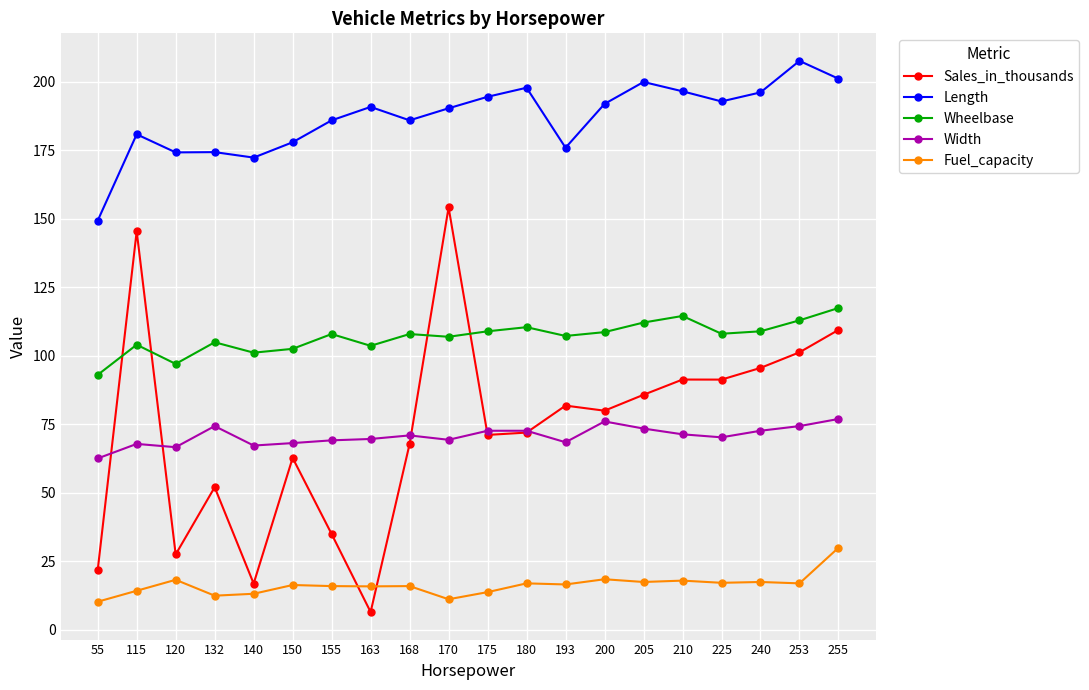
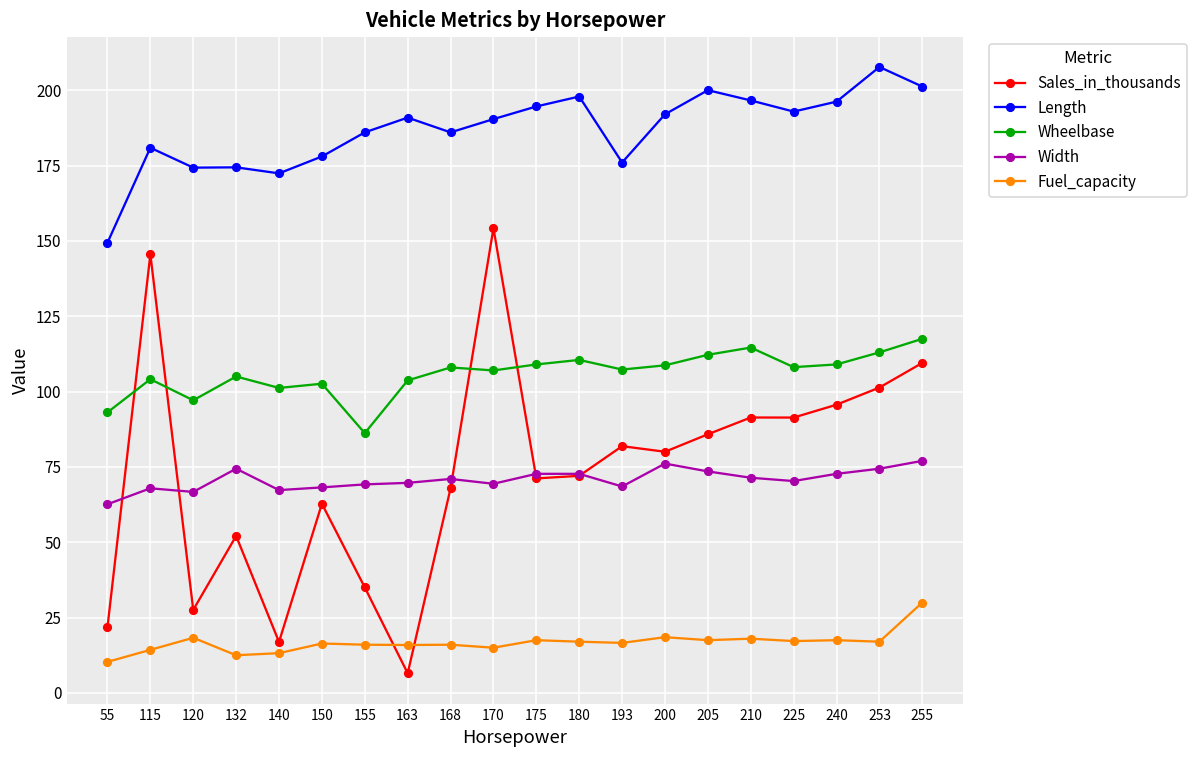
  {
    "Sales_in_thousands": {
      "55": 22,
      "115": 146,
      "120": 28,
      "132": 52,
      "140": 17,
      "150": 63,
      "155": 35,
      "163": 7,
      "168": 68,
      "170": 154,
      "175": 71,
      "193": 82,
      "200": 80,
      "205": 86,
      "210": 91,
      "225": 91,
      "240": 96,
      "253": 101,
      "255": 110
    },
    "Length": {
      "55": 149,
      "115": 181,
      "120": 174,
      "132": 174,
      "140": 172,
      "150": 178,
      "155": 186,
      "163": 191,
      "168": 186,
      "170": 190,
      "175": 195,
      "180": 198,
      "193": 176,
      "200": 192,
      "205": 200,
      "210": 197,
      "225": 193,
      "240": 196,
      "253": 208,
      "255": 201
    },
    "Wheelbase": {
      "55": 93,
      "115": 104,
      "120": 97,
      "132": 105,
      "140": 101,
      "150": 103,
-     "155": 108,
+     "155": 86,
      "163": 104,
      "168": 108,
      "170": 107,
      "175": 109,
      "180": 111,
      "193": 107,
      "200": 109,
      "205": 112,
      "210": 115,
      "225": 108,
      "240": 109,
      "253": 113,
      "255": 118
    },
    "Width": {
      "55": 63,
      "115": 68,
      "120": 67,
      "132": 74,
      "140": 67,
      "150": 68,
      "155": 69,
      "163": 70,
      "168": 71,
      "170": 69,
      "175": 73,
      "193": 69,
      "200": 76,
      "205": 74,
      "210": 71,
      "225": 70,
      "240": 73,
      "253": 74,
      "255": 77
    },
    "Fuel_capacity": {
      "55": 10,
      "115": 14,
      "120": 18,
      "132": 13,
      "140": 13,
      "150": 16,
      "155": 16,
      "163": 16,
      "168": 16,
-     "170": 11,
-     "175": 14,
+     "170": 15,
+     "175": 18,
      "180": 17,
      "193": 17,
      "200": 19,
      "205": 18,
      "210": 18,
      "225": 17,
      "240": 18,
      "253": 17,
      "255": 30
    }
  }
